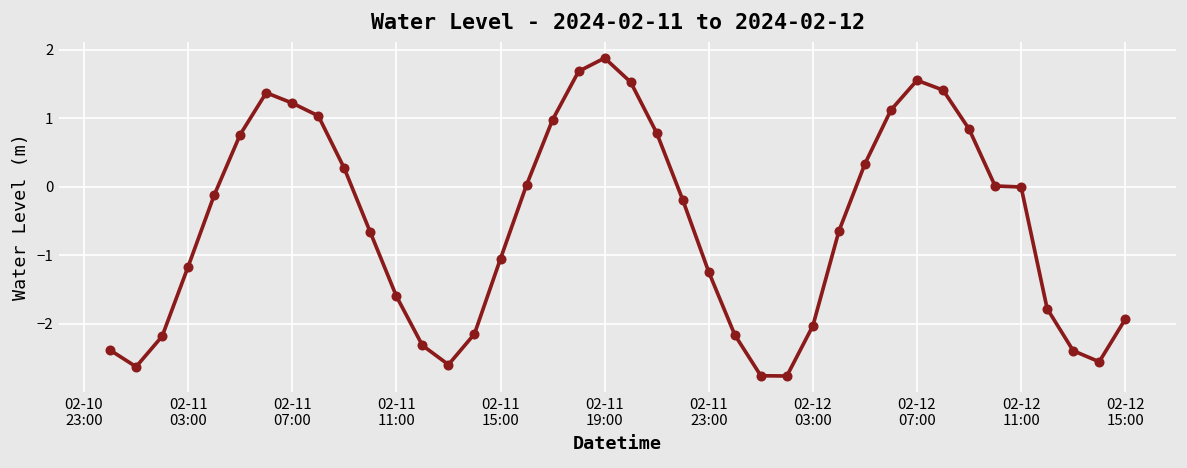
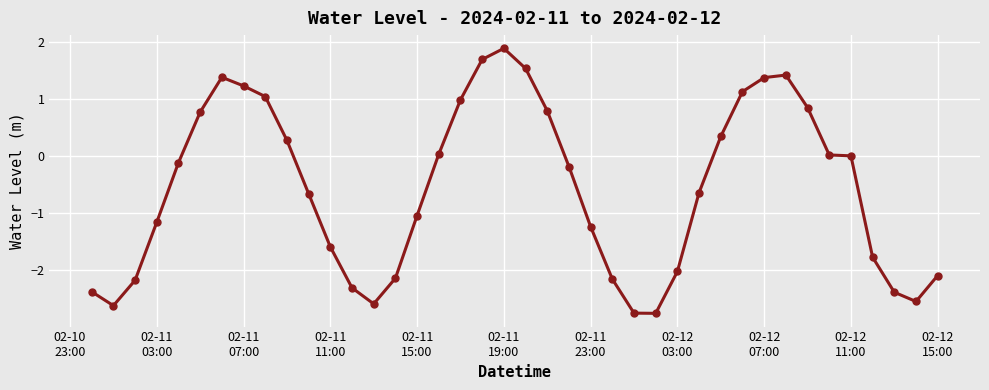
  {
    "02-11 03:00": -1.2,
    "02-11 07:00": 1.2,
    "02-11 11:00": -1.6,
    "02-11 15:00": -1.0,
    "02-11 19:00": 1.9,
    "02-11 23:00": -1.2,
    "02-12 03:00": -2.0,
-   "02-12 07:00": 1.6,
+   "02-12 07:00": 1.4,
    "02-12 11:00": 0.0,
-   "02-12 15:00": -1.9
+   "02-12 15:00": -2.1
  }
